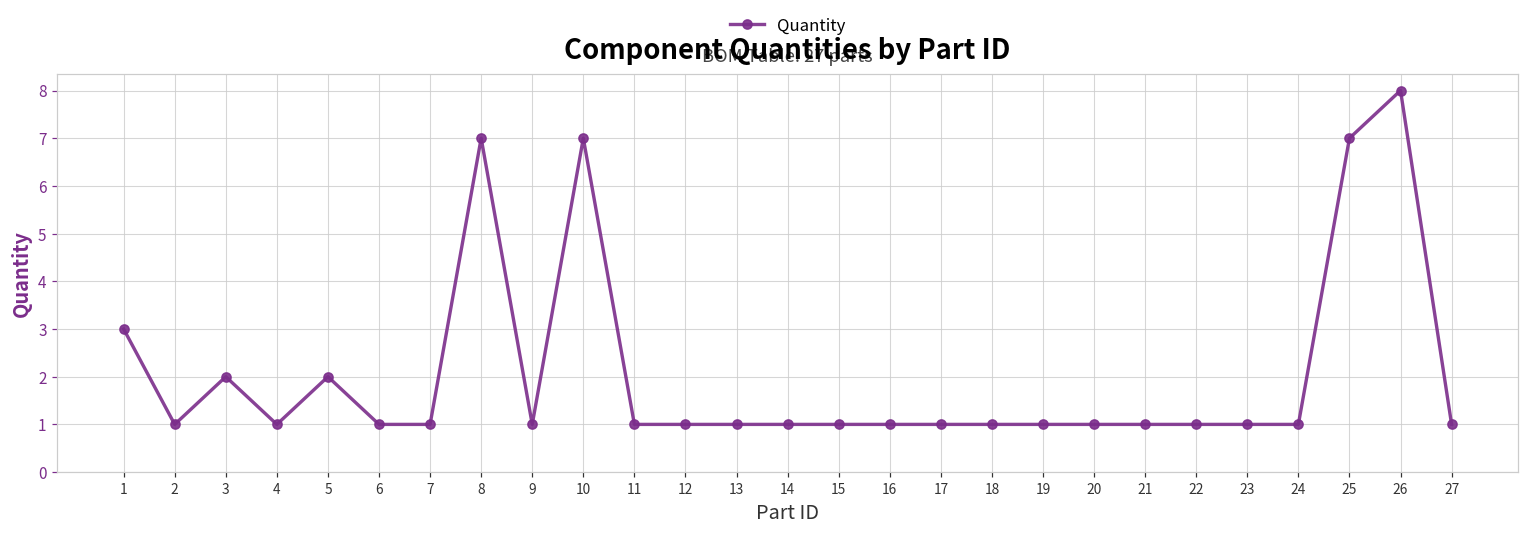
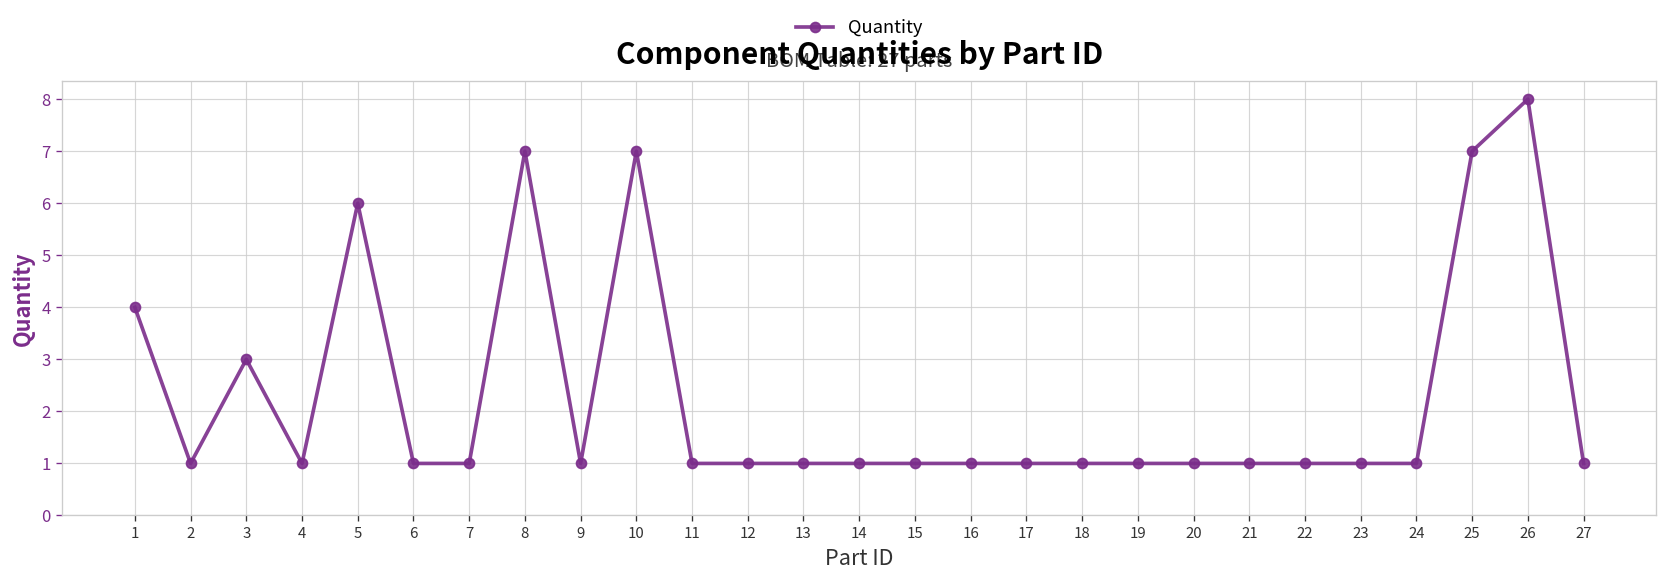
  {
-   "1": 3,
+   "1": 4,
    "2": 1,
-   "3": 2,
+   "3": 3,
    "4": 1,
-   "5": 2,
+   "5": 6,
    "6": 1,
    "7": 1,
    "8": 7,
    "9": 1,
    "10": 7,
    "11": 1,
    "12": 1,
    "13": 1,
    "14": 1,
    "15": 1,
    "16": 1,
    "17": 1,
    "18": 1,
    "19": 1,
    "20": 1,
    "21": 1,
    "22": 1,
    "23": 1,
    "24": 1,
    "25": 7,
    "26": 8,
    "27": 1
  }
